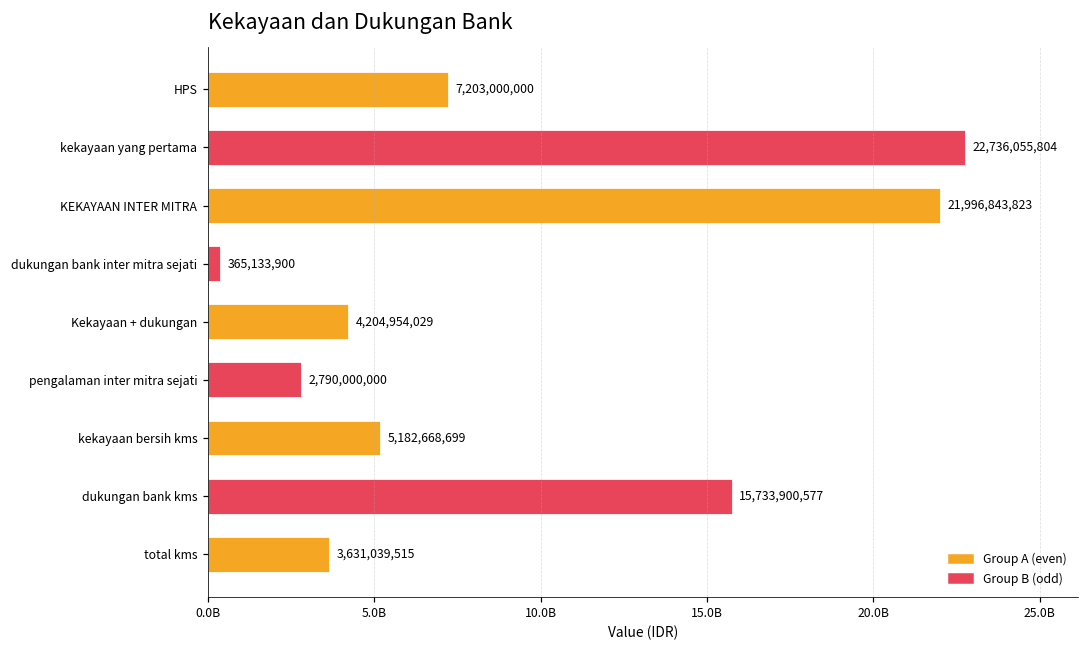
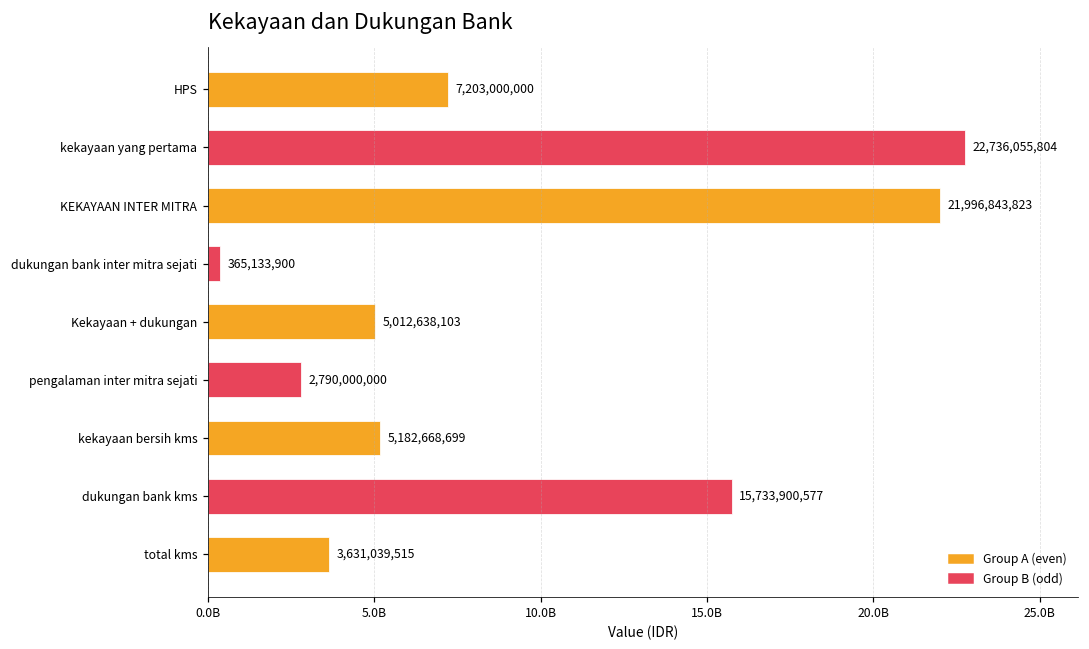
  {
    "HPS": "7,203,000,000",
    "kekayaan yang pertama": "22,736,055,804",
    "KEKAYAAN INTER MITRA": "21,996,843,823",
    "dukungan bank inter mitra sejati": "365,133,900",
-   "Kekayaan + dukungan": "4,204,954,029",
+   "Kekayaan + dukungan": "5,012,638,103",
    "pengalaman inter mitra sejati": "2,790,000,000",
    "kekayaan bersih kms": "5,182,668,699",
    "dukungan bank kms": "15,733,900,577",
    "total kms": "3,631,039,515"
  }
